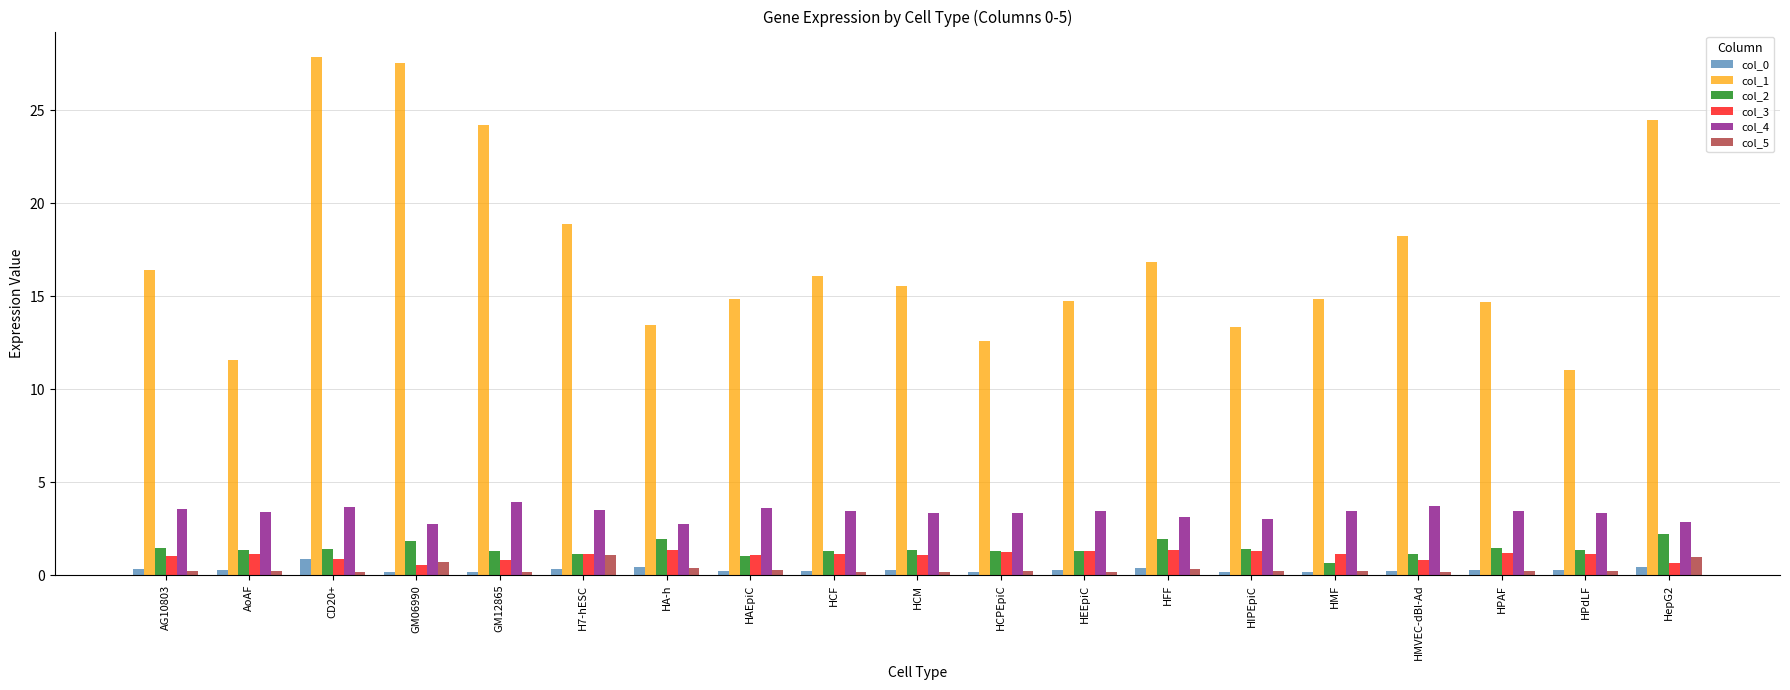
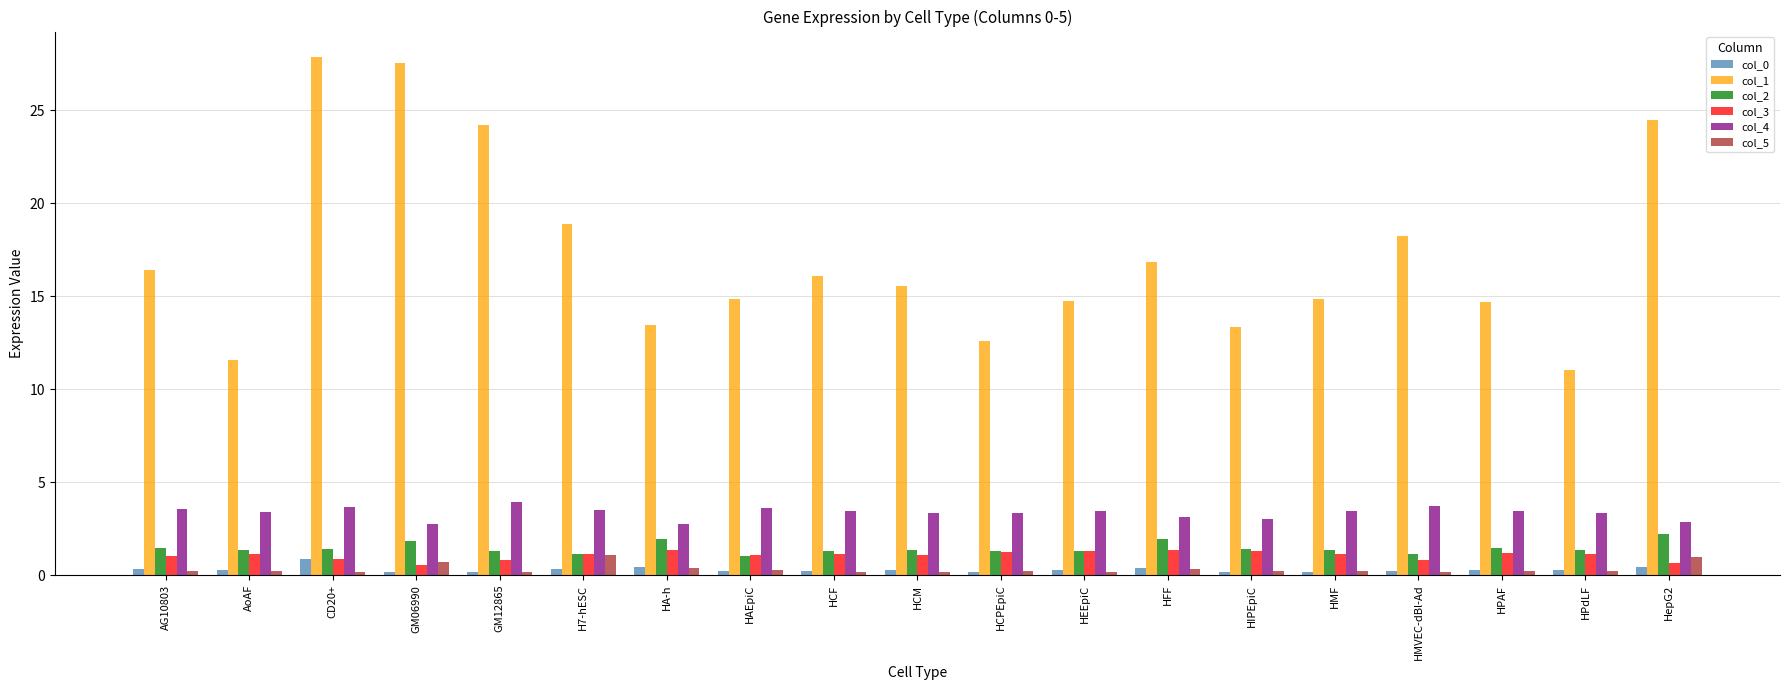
  {
    "col_0": {
      "AG10803": 0.3,
      "AoAF": 0.3,
      "CD20+": 0.8,
      "GM06990": 0.2,
      "GM12865": 0.2,
      "H7-hESC": 0.3,
      "HA-h": 0.4,
      "HAEpiC": 0.2,
      "HCF": 0.2,
      "HCM": 0.3,
      "HCPEpiC": 0.2,
      "HEEpiC": 0.3,
      "HFF": 0.4,
      "HIPEpiC": 0.2,
      "HMF": 0.2,
      "HMVEC-dBl-Ad": 0.2,
      "HPAF": 0.3,
      "HPdLF": 0.3,
      "HepG2": 0.4
    },
    "col_1": {
      "AG10803": 16.4,
      "AoAF": 11.6,
      "CD20+": 27.8,
      "GM06990": 27.6,
      "GM12865": 24.2,
      "H7-hESC": 18.9,
      "HA-h": 13.4,
      "HAEpiC": 14.9,
      "HCF": 16.1,
      "HCM": 15.5,
      "HCPEpiC": 12.6,
      "HEEpiC": 14.8,
      "HFF": 16.8,
      "HIPEpiC": 13.4,
      "HMF": 14.8,
      "HMVEC-dBl-Ad": 18.2,
      "HPAF": 14.7,
      "HPdLF": 11.0,
      "HepG2": 24.5
    },
    "col_2": {
      "AG10803": 1.5,
      "AoAF": 1.4,
      "CD20+": 1.4,
      "GM06990": 1.8,
      "GM12865": 1.3,
      "H7-hESC": 1.1,
      "HA-h": 1.9,
      "HAEpiC": 1.0,
      "HCF": 1.3,
      "HCM": 1.3,
      "HCPEpiC": 1.3,
      "HEEpiC": 1.3,
      "HFF": 1.9,
      "HIPEpiC": 1.4,
-     "HMF": 0.6,
+     "HMF": 1.4,
      "HMVEC-dBl-Ad": 1.1,
      "HPAF": 1.5,
      "HPdLF": 1.4,
      "HepG2": 2.2
    },
    "col_3": {
      "AG10803": 1.0,
      "AoAF": 1.1,
      "CD20+": 0.8,
      "GM06990": 0.5,
      "GM12865": 0.8,
      "H7-hESC": 1.1,
      "HA-h": 1.4,
      "HAEpiC": 1.1,
      "HCF": 1.1,
      "HCM": 1.1,
      "HCPEpiC": 1.3,
      "HEEpiC": 1.3,
      "HFF": 1.4,
      "HIPEpiC": 1.3,
      "HMF": 1.1,
      "HMVEC-dBl-Ad": 0.8,
      "HPAF": 1.2,
      "HPdLF": 1.2,
      "HepG2": 0.7
    },
    "col_4": {
      "AG10803": 3.5,
      "AoAF": 3.4,
      "CD20+": 3.7,
      "GM06990": 2.7,
      "GM12865": 3.9,
      "H7-hESC": 3.5,
      "HA-h": 2.8,
      "HAEpiC": 3.6,
      "HCF": 3.5,
      "HCM": 3.4,
      "HCPEpiC": 3.3,
      "HEEpiC": 3.4,
      "HFF": 3.1,
      "HIPEpiC": 3.0,
      "HMF": 3.4,
      "HMVEC-dBl-Ad": 3.7,
      "HPAF": 3.4,
      "HPdLF": 3.3,
      "HepG2": 2.8
    },
    "col_5": {
      "AG10803": 0.2,
      "AoAF": 0.2,
      "CD20+": 0.2,
      "GM06990": 0.7,
      "GM12865": 0.1,
      "H7-hESC": 1.1,
      "HA-h": 0.4,
      "HAEpiC": 0.3,
      "HCF": 0.2,
      "HCM": 0.2,
      "HCPEpiC": 0.2,
      "HEEpiC": 0.2,
      "HFF": 0.3,
      "HIPEpiC": 0.2,
      "HMF": 0.2,
      "HMVEC-dBl-Ad": 0.2,
      "HPAF": 0.2,
      "HPdLF": 0.2,
      "HepG2": 1.0
    }
  }
